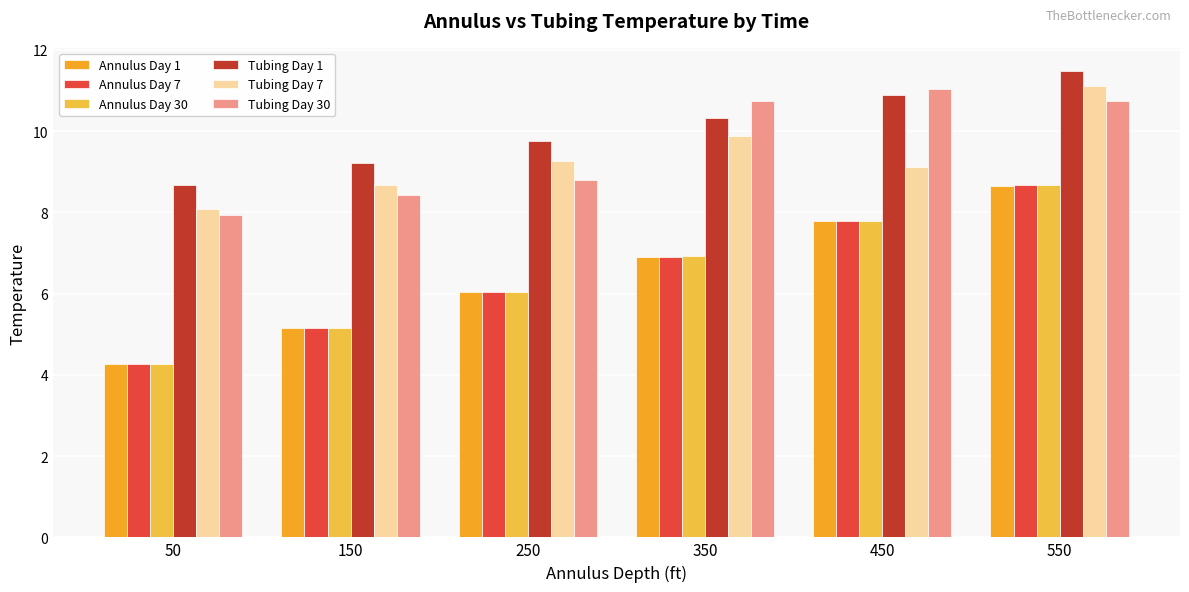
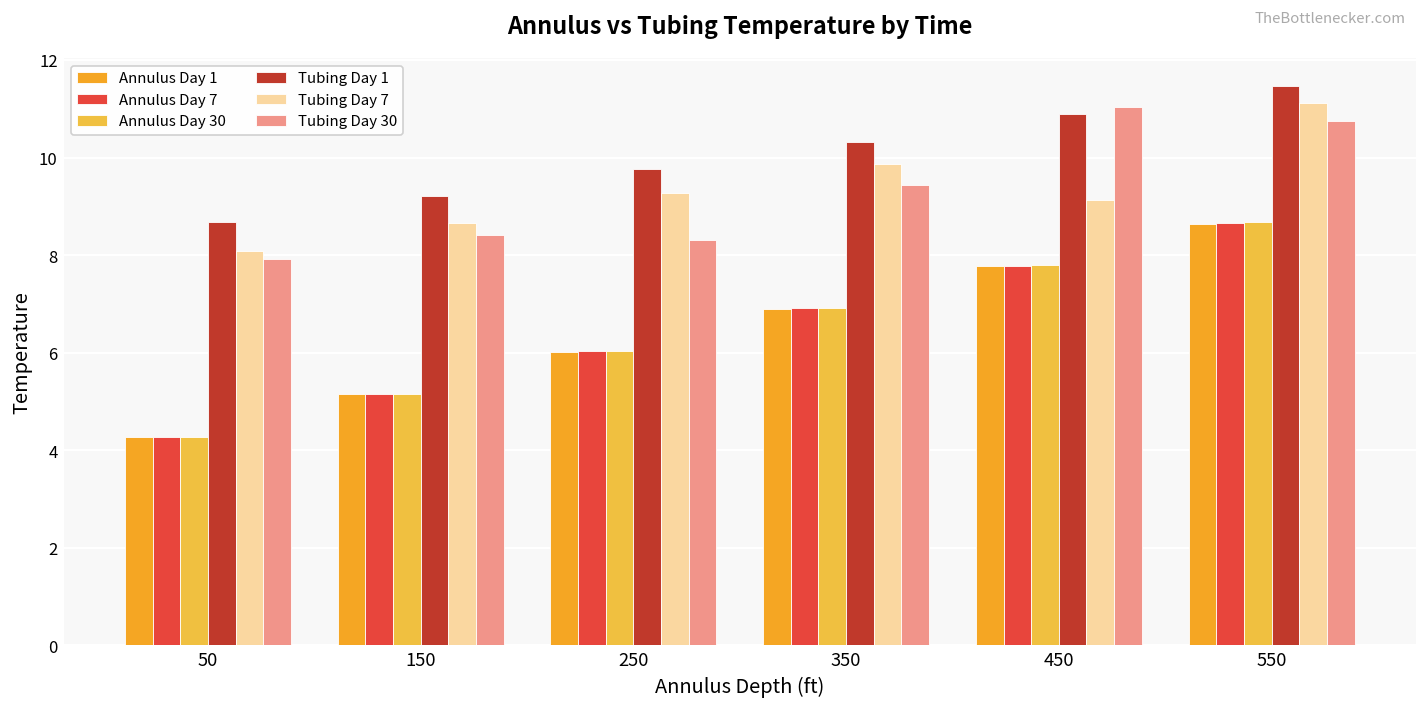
  {
    "Tubing Day 7": {
      "50": 8.1,
      "150": 8.7,
      "250": 9.3,
      "350": 9.9,
      "450": 9.1,
      "550": 11.1
    },
    "Tubing Day 30": {
      "50": 7.9,
      "150": 8.4,
-     "250": 8.8,
-     "350": 10.7,
+     "250": 8.3,
+     "350": 9.4,
      "450": 11.0,
      "550": 10.7
    }
  }
